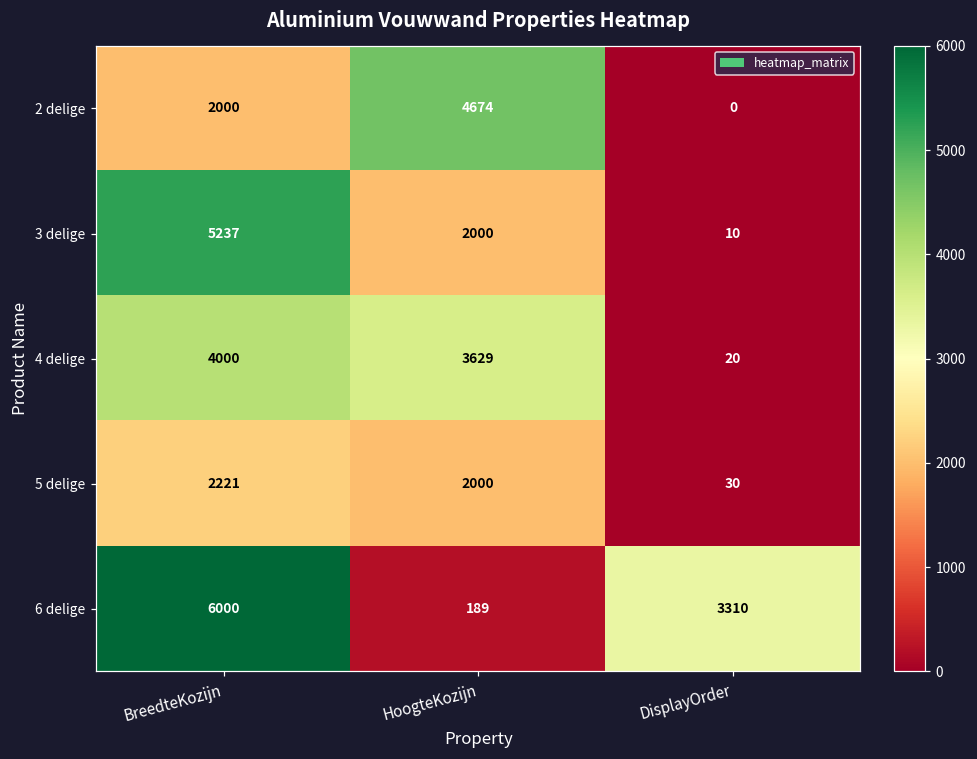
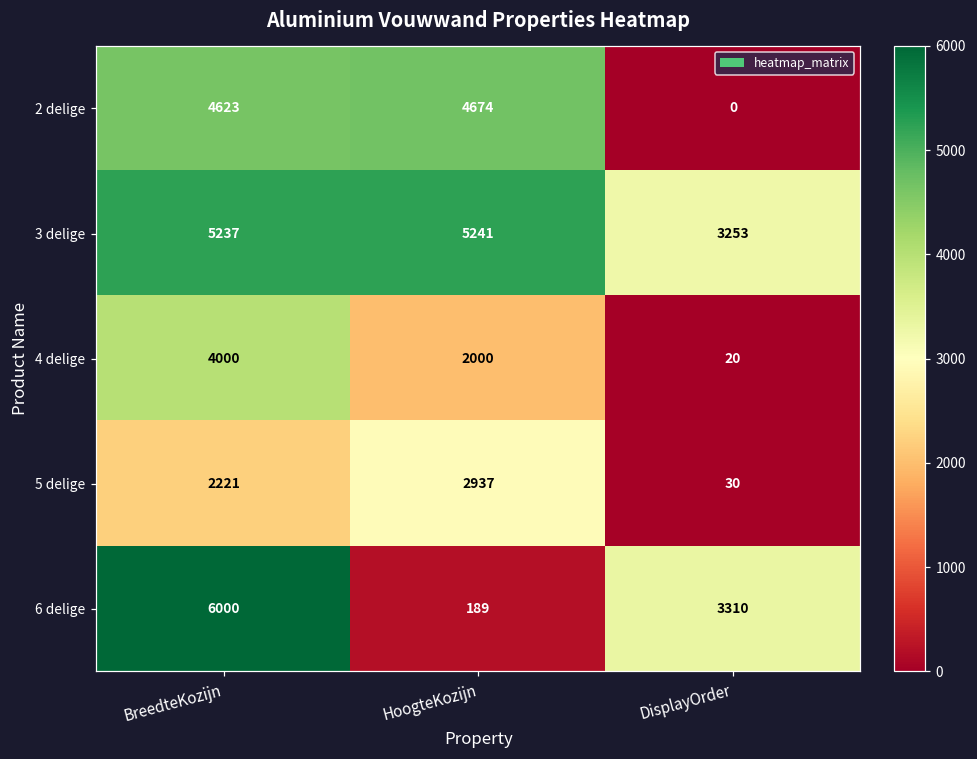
  {
    "2 delige": {
-     "BreedteKozijn": 2000,
+     "BreedteKozijn": 4623,
      "HoogteKozijn": 4674,
      "DisplayOrder": 0
    },
    "3 delige": {
      "BreedteKozijn": 5237,
-     "HoogteKozijn": 2000,
-     "DisplayOrder": 10
+     "HoogteKozijn": 5241,
+     "DisplayOrder": 3253
    },
    "4 delige": {
      "BreedteKozijn": 4000,
-     "HoogteKozijn": 3629,
+     "HoogteKozijn": 2000,
      "DisplayOrder": 20
    },
    "5 delige": {
      "BreedteKozijn": 2221,
-     "HoogteKozijn": 2000,
+     "HoogteKozijn": 2937,
      "DisplayOrder": 30
    },
    "6 delige": {
      "BreedteKozijn": 6000,
      "HoogteKozijn": 189,
      "DisplayOrder": 3310
    }
  }
